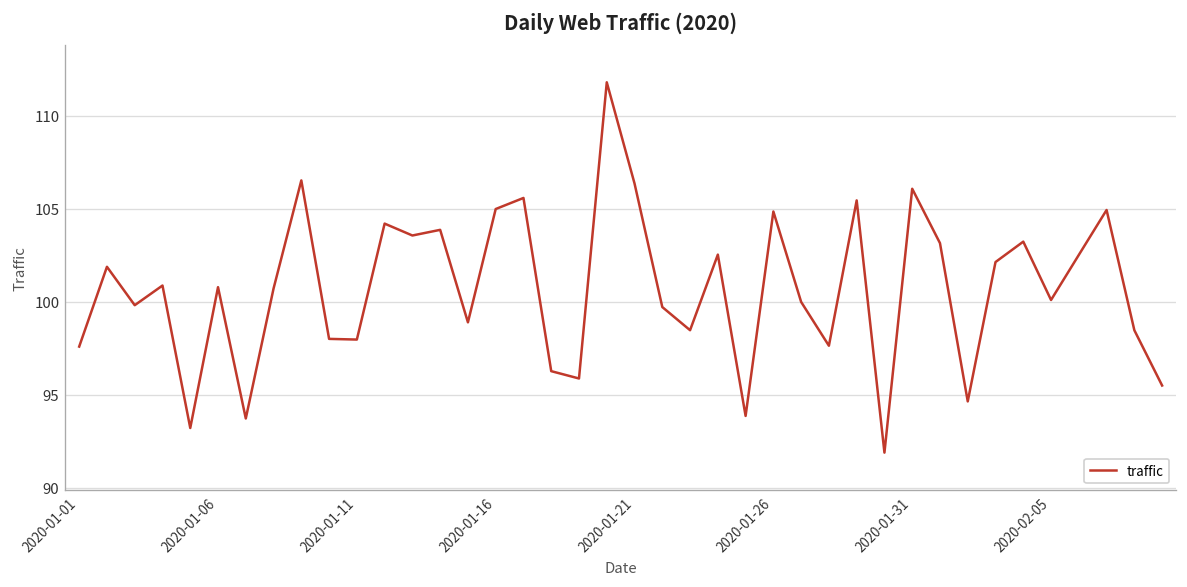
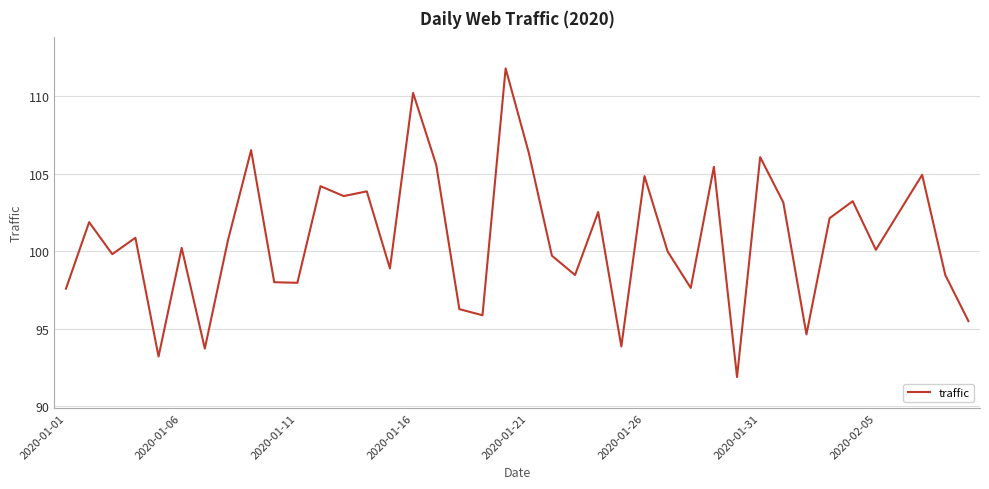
  {
    "2020-01-01": 97.6,
-   "2020-01-06": 100.8,
+   "2020-01-06": 100.2,
    "2020-01-11": 98.0,
-   "2020-01-16": 105.0,
+   "2020-01-16": 110.2,
    "2020-01-21": 106.4,
    "2020-01-26": 104.8,
    "2020-01-31": 106.1,
    "2020-02-05": 100.1
  }
